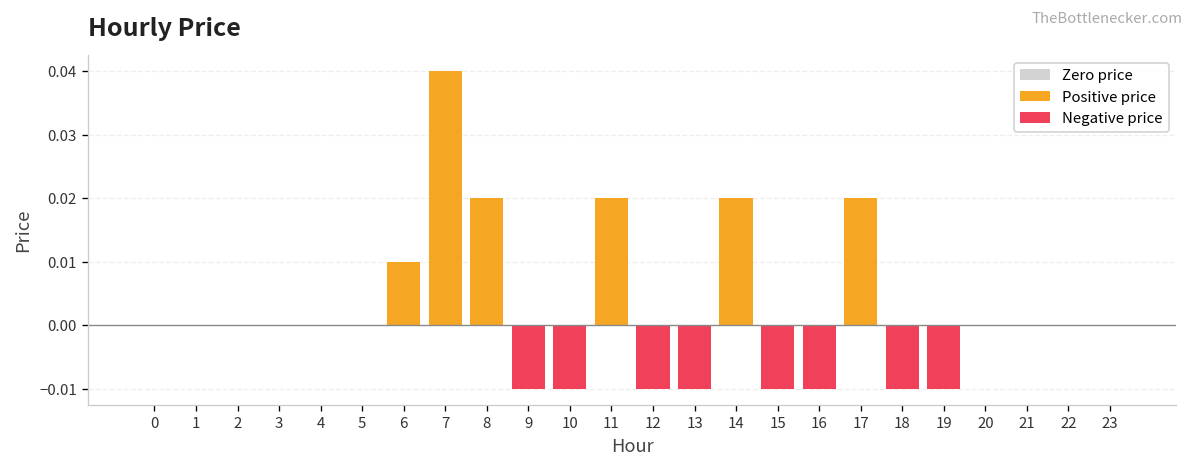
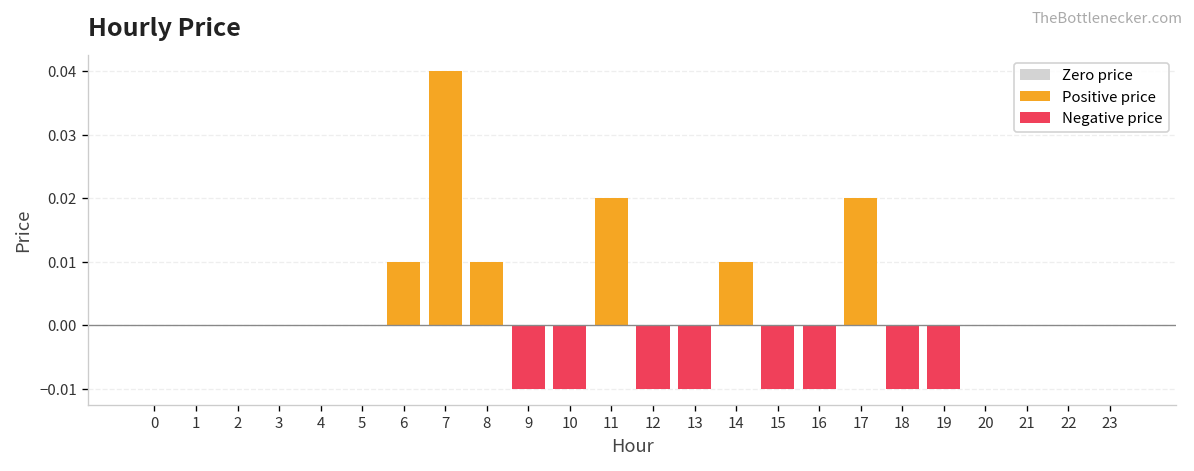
  {
    "0": 0.00,
    "1": 0.00,
    "2": 0.00,
    "3": 0.00,
    "4": 0.00,
    "5": 0.00,
    "6": 0.01,
    "7": 0.04,
-   "8": 0.02,
+   "8": 0.01,
    "9": -0.01,
    "10": -0.01,
    "11": 0.02,
    "12": -0.01,
    "13": -0.01,
-   "14": 0.02,
+   "14": 0.01,
    "15": -0.01,
    "16": -0.01,
    "17": 0.02,
    "18": -0.01,
    "19": -0.01,
    "20": 0.00,
    "21": 0.00,
    "22": 0.00,
    "23": 0.00
  }
